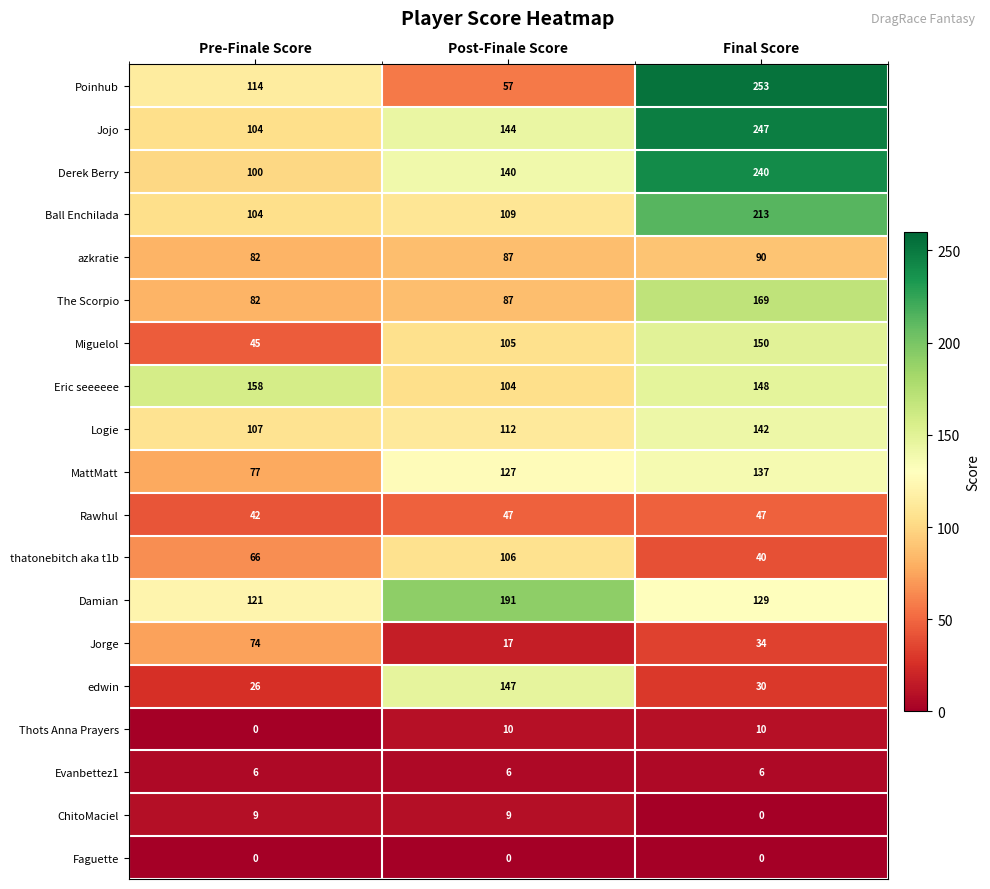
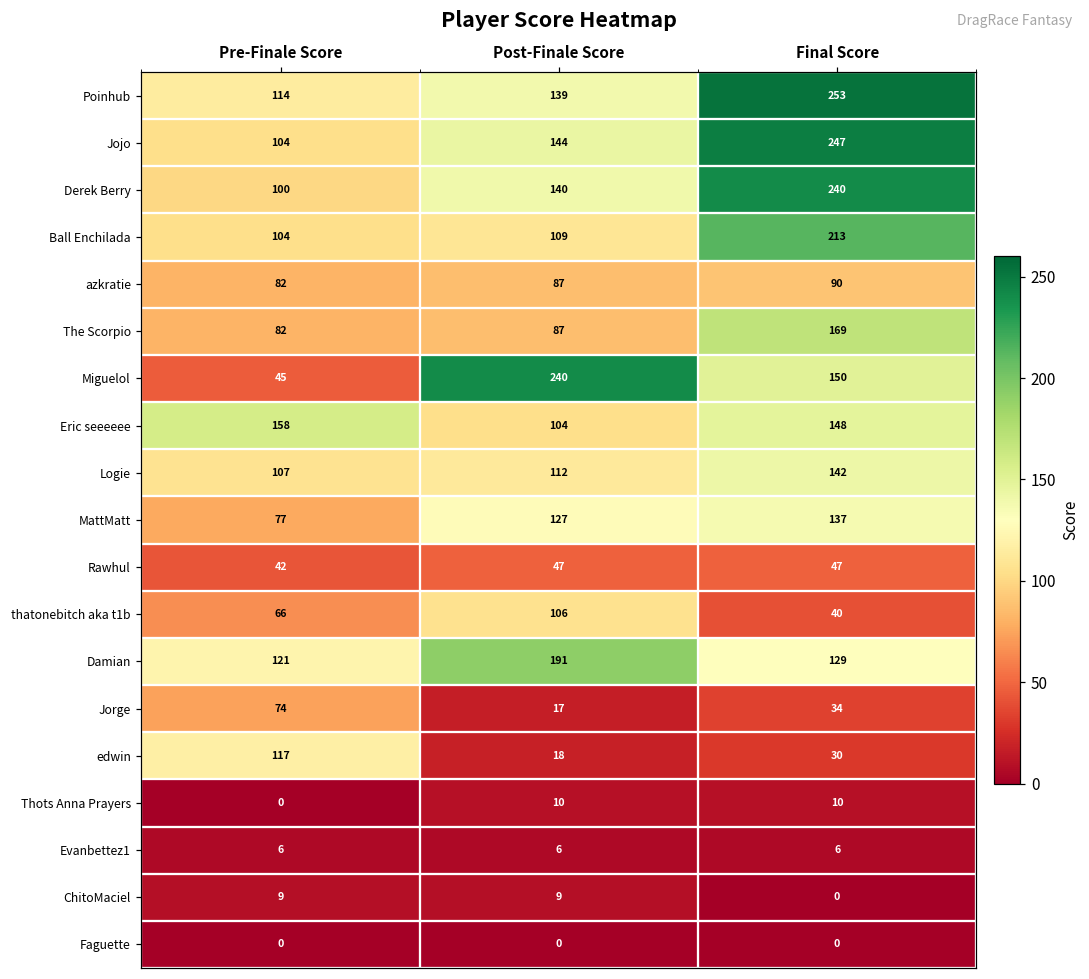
  {
    "Poinhub": {
      "Pre-Finale Score": 114,
-     "Post-Finale Score": 57,
+     "Post-Finale Score": 139,
      "Final Score": 253
    },
    "Jojo": {
      "Pre-Finale Score": 104,
      "Post-Finale Score": 144,
      "Final Score": 247
    },
    "Derek Berry": {
      "Pre-Finale Score": 100,
      "Post-Finale Score": 140,
      "Final Score": 240
    },
    "Ball Enchilada": {
      "Pre-Finale Score": 104,
      "Post-Finale Score": 109,
      "Final Score": 213
    },
    "azkratie": {
      "Pre-Finale Score": 82,
      "Post-Finale Score": 87,
      "Final Score": 90
    },
    "The Scorpio": {
      "Pre-Finale Score": 82,
      "Post-Finale Score": 87,
      "Final Score": 169
    },
    "Miguelol": {
      "Pre-Finale Score": 45,
-     "Post-Finale Score": 105,
+     "Post-Finale Score": 240,
      "Final Score": 150
    },
    "Eric seeeeee": {
      "Pre-Finale Score": 158,
      "Post-Finale Score": 104,
      "Final Score": 148
    },
    "Logie": {
      "Pre-Finale Score": 107,
      "Post-Finale Score": 112,
      "Final Score": 142
    },
    "MattMatt": {
      "Pre-Finale Score": 77,
      "Post-Finale Score": 127,
      "Final Score": 137
    },
    "Rawhul": {
      "Pre-Finale Score": 42,
      "Post-Finale Score": 47,
      "Final Score": 47
    },
    "thatonebitch aka t1b": {
      "Pre-Finale Score": 66,
      "Post-Finale Score": 106,
      "Final Score": 40
    },
    "Damian": {
      "Pre-Finale Score": 121,
      "Post-Finale Score": 191,
      "Final Score": 129
    },
    "Jorge": {
      "Pre-Finale Score": 74,
      "Post-Finale Score": 17,
      "Final Score": 34
    },
    "edwin": {
-     "Pre-Finale Score": 26,
-     "Post-Finale Score": 147,
+     "Pre-Finale Score": 117,
+     "Post-Finale Score": 18,
      "Final Score": 30
    },
    "Thots Anna Prayers": {
      "Pre-Finale Score": 0,
      "Post-Finale Score": 10,
      "Final Score": 10
    },
    "Evanbettez1": {
      "Pre-Finale Score": 6,
      "Post-Finale Score": 6,
      "Final Score": 6
    },
    "ChitoMaciel": {
      "Pre-Finale Score": 9,
      "Post-Finale Score": 9,
      "Final Score": 0
    },
    "Faguette": {
      "Pre-Finale Score": 0,
      "Post-Finale Score": 0,
      "Final Score": 0
    }
  }
